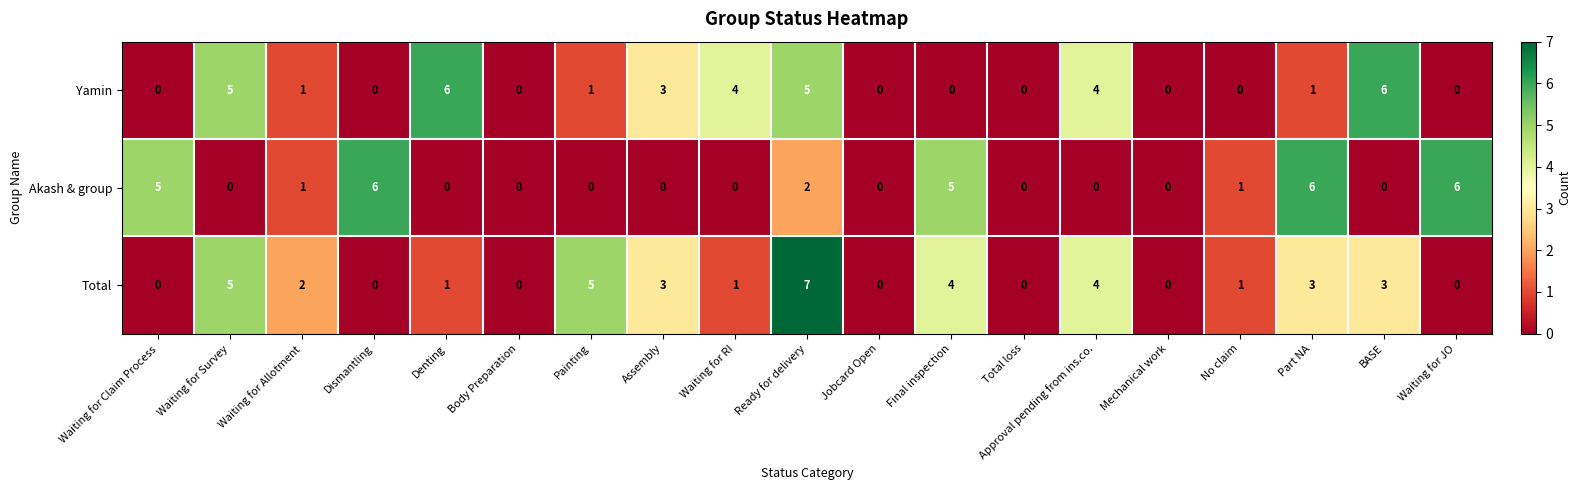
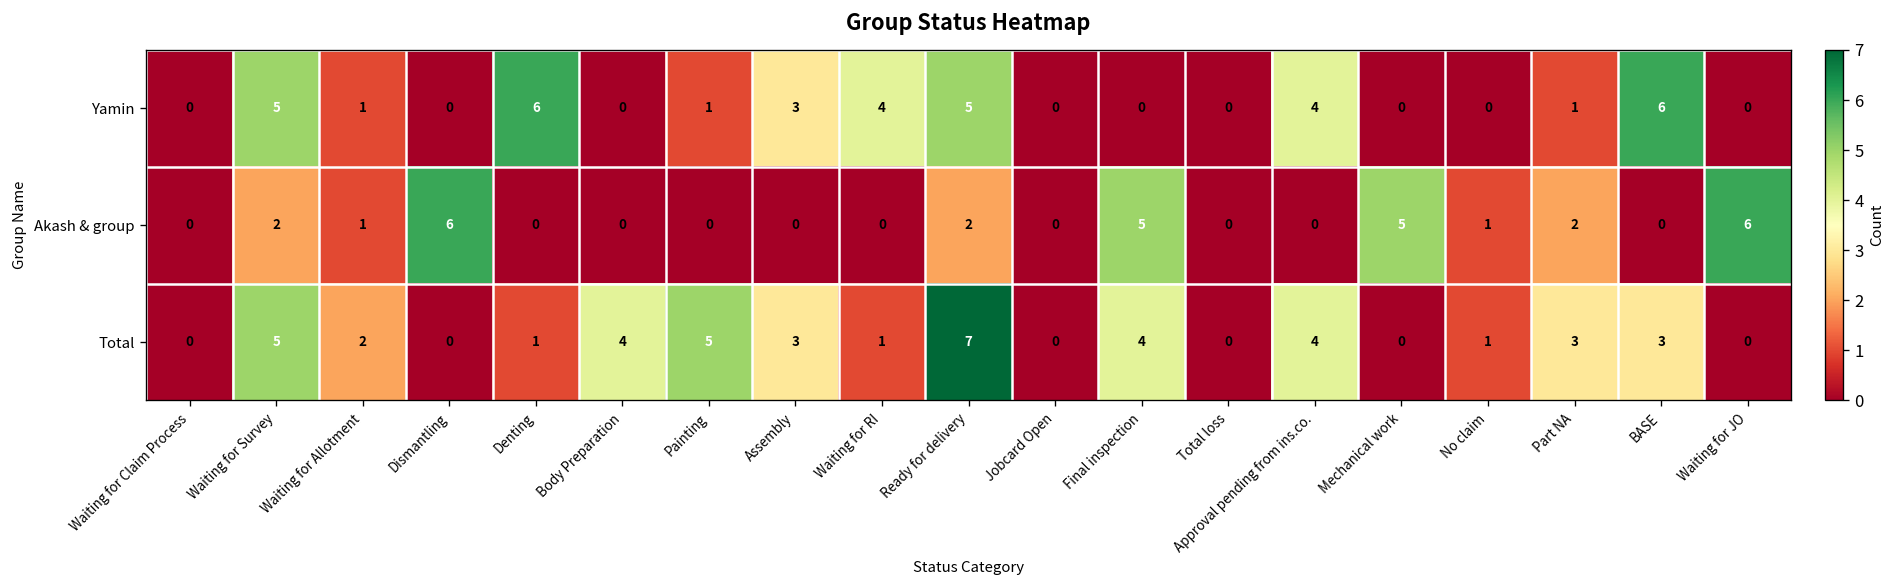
  {
    "Yamin": {
      "Waiting for Claim Process": 0,
      "Waiting for Survey": 5,
      "Waiting for Allotment": 1,
      "Dismantling": 0,
      "Denting": 6,
      "Body Preparation": 0,
      "Painting": 1,
      "Assembly": 3,
      "Waiting for RI": 4,
      "Ready for delivery": 5,
      "Jobcard Open": 0,
      "Final inspection": 0,
      "Total loss": 0,
      "Approval pending from ins.co.": 4,
      "Mechanical work": 0,
      "No claim": 0,
      "Part NA": 1,
      "BASE": 6,
      "Waiting for JO": 0
    },
    "Akash & group": {
-     "Waiting for Claim Process": 5,
-     "Waiting for Survey": 0,
+     "Waiting for Claim Process": 0,
+     "Waiting for Survey": 2,
      "Waiting for Allotment": 1,
      "Dismantling": 6,
      "Denting": 0,
      "Body Preparation": 0,
      "Painting": 0,
      "Assembly": 0,
      "Waiting for RI": 0,
      "Ready for delivery": 2,
      "Jobcard Open": 0,
      "Final inspection": 5,
      "Total loss": 0,
      "Approval pending from ins.co.": 0,
-     "Mechanical work": 0,
+     "Mechanical work": 5,
      "No claim": 1,
-     "Part NA": 6,
+     "Part NA": 2,
      "BASE": 0,
      "Waiting for JO": 6
    },
    "Total": {
      "Waiting for Claim Process": 0,
      "Waiting for Survey": 5,
      "Waiting for Allotment": 2,
      "Dismantling": 0,
      "Denting": 1,
-     "Body Preparation": 0,
+     "Body Preparation": 4,
      "Painting": 5,
      "Assembly": 3,
      "Waiting for RI": 1,
      "Ready for delivery": 7,
      "Jobcard Open": 0,
      "Final inspection": 4,
      "Total loss": 0,
      "Approval pending from ins.co.": 4,
      "Mechanical work": 0,
      "No claim": 1,
      "Part NA": 3,
      "BASE": 3,
      "Waiting for JO": 0
    }
  }
